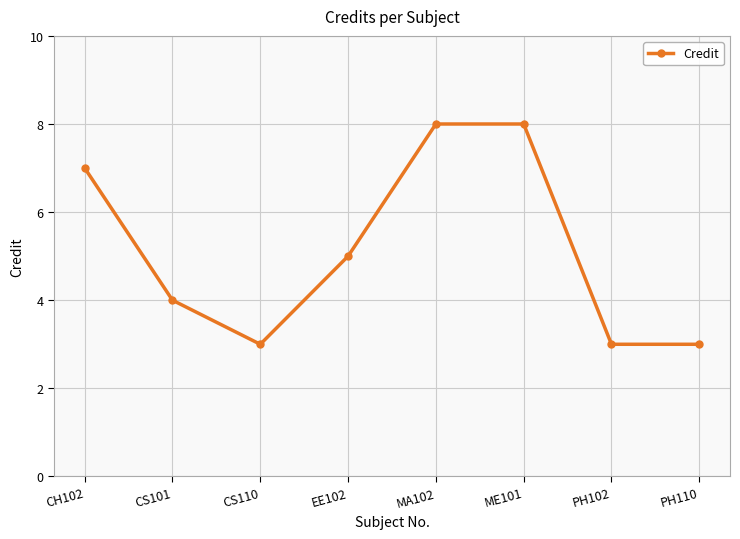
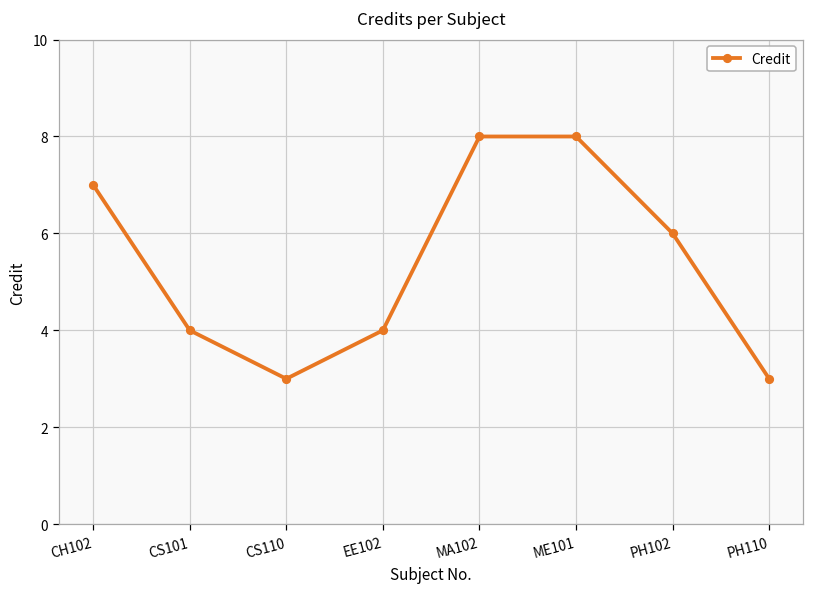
  {
    "CH102": 7,
    "CS101": 4,
    "CS110": 3,
-   "EE102": 5,
+   "EE102": 4,
    "MA102": 8,
    "ME101": 8,
-   "PH102": 3,
+   "PH102": 6,
    "PH110": 3
  }
